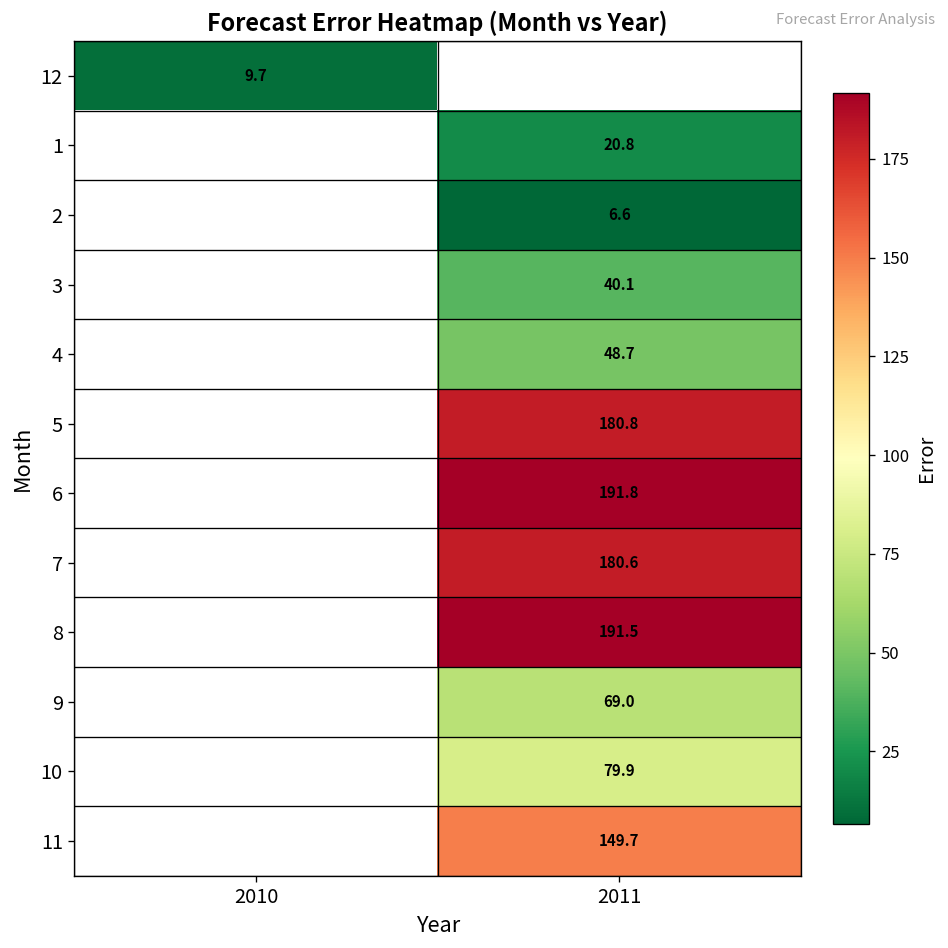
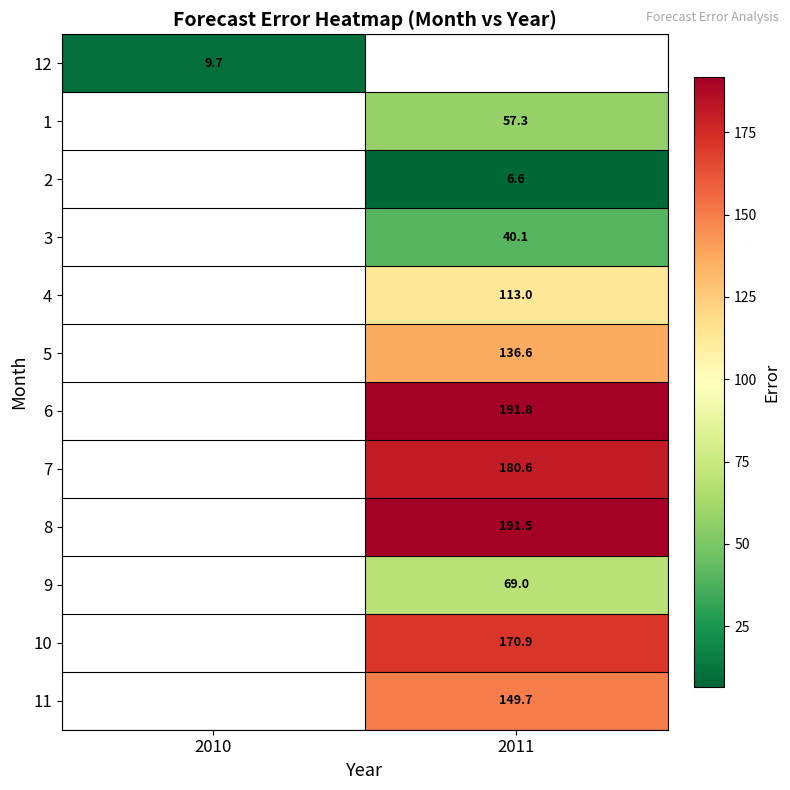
  {
    "12": {
      "2010": 9.7
    },
    "1": {
-     "2011": 20.8
+     "2011": 57.3
    },
    "2": {
      "2011": 6.6
    },
    "3": {
      "2011": 40.1
    },
    "4": {
-     "2011": 48.7
+     "2011": 113.0
    },
    "5": {
-     "2011": 180.8
+     "2011": 136.6
    },
    "6": {
      "2011": 191.8
    },
    "7": {
      "2011": 180.6
    },
    "8": {
      "2011": 191.5
    },
    "9": {
      "2011": 69.0
    },
    "10": {
-     "2011": 79.9
+     "2011": 170.9
    },
    "11": {
      "2011": 149.7
    }
  }
